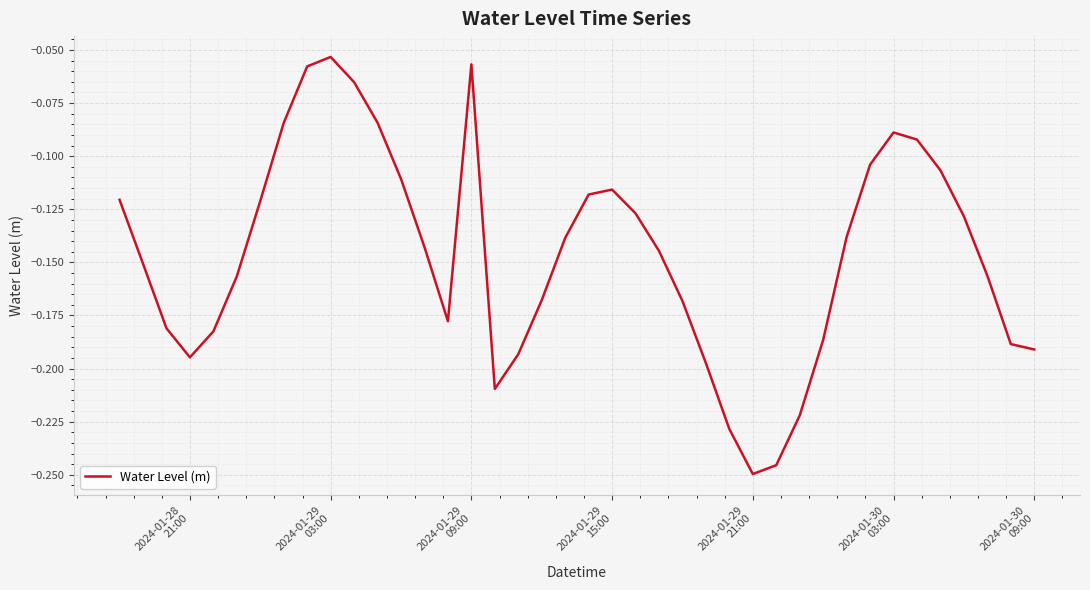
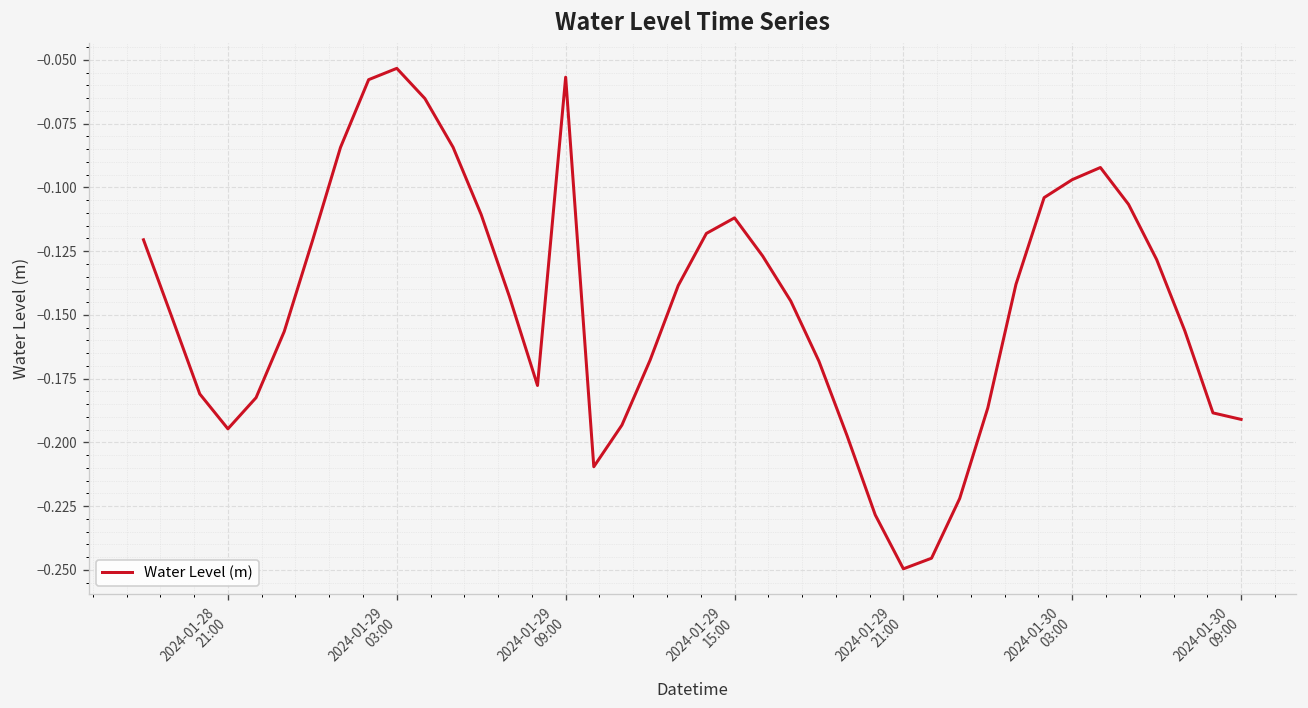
  {
    "2024-01-28 21:00": -0.195,
    "2024-01-29 03:00": -0.053,
    "2024-01-29 09:00": -0.057,
-   "2024-01-29 15:00": -0.116,
+   "2024-01-29 15:00": -0.112,
    "2024-01-29 21:00": -0.250,
-   "2024-01-30 03:00": -0.089,
+   "2024-01-30 03:00": -0.097,
    "2024-01-30 09:00": -0.191
  }
